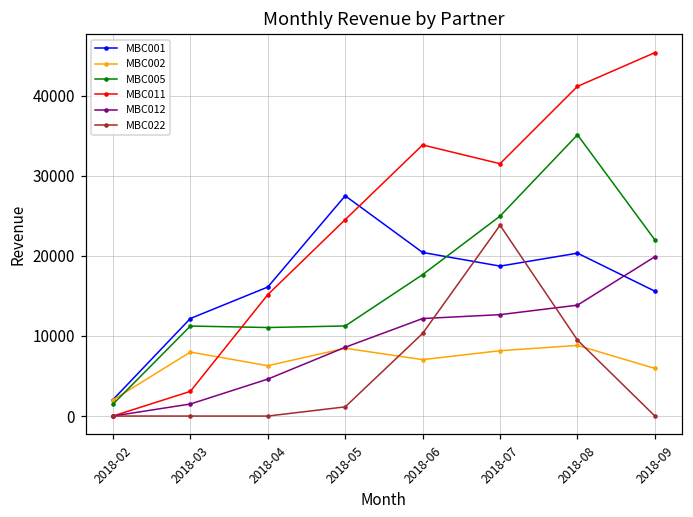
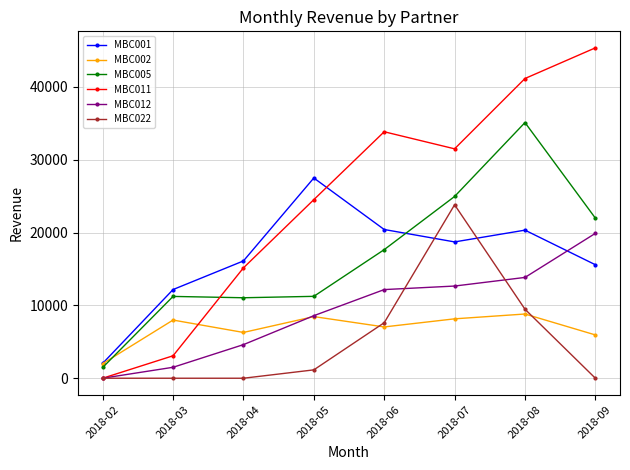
  {
    "MBC001": {
      "2018-03": 12000,
      "2018-04": 16000,
      "2018-05": 27000,
      "2018-06": 20000,
      "2018-07": 19000,
      "2018-08": 20000,
      "2018-09": 16000
    },
    "MBC002": {
      "2018-03": 8000,
      "2018-04": 6000,
      "2018-06": 7000,
      "2018-07": 8000,
      "2018-08": 9000,
      "2018-09": 6000
    },
    "MBC005": {
      "2018-02": 1000,
      "2018-03": 11000,
      "2018-04": 11000,
      "2018-05": 11000,
      "2018-06": 18000,
      "2018-07": 25000,
      "2018-08": 35000,
      "2018-09": 22000
    },
    "MBC011": {
      "2018-03": 3000,
      "2018-04": 15000,
      "2018-05": 25000,
      "2018-06": 34000,
      "2018-07": 31000,
      "2018-08": 41000,
      "2018-09": 45000
    },
    "MBC012": {
      "2018-03": 2000,
      "2018-04": 5000,
      "2018-06": 12000,
      "2018-07": 13000,
      "2018-08": 14000,
      "2018-09": 20000
    },
    "MBC022": {
      "2018-03": 0,
      "2018-04": 0,
      "2018-05": 1000,
-     "2018-06": 10000,
+     "2018-06": 8000,
      "2018-07": 24000,
      "2018-08": 9000,
      "2018-09": 0
    }
  }
